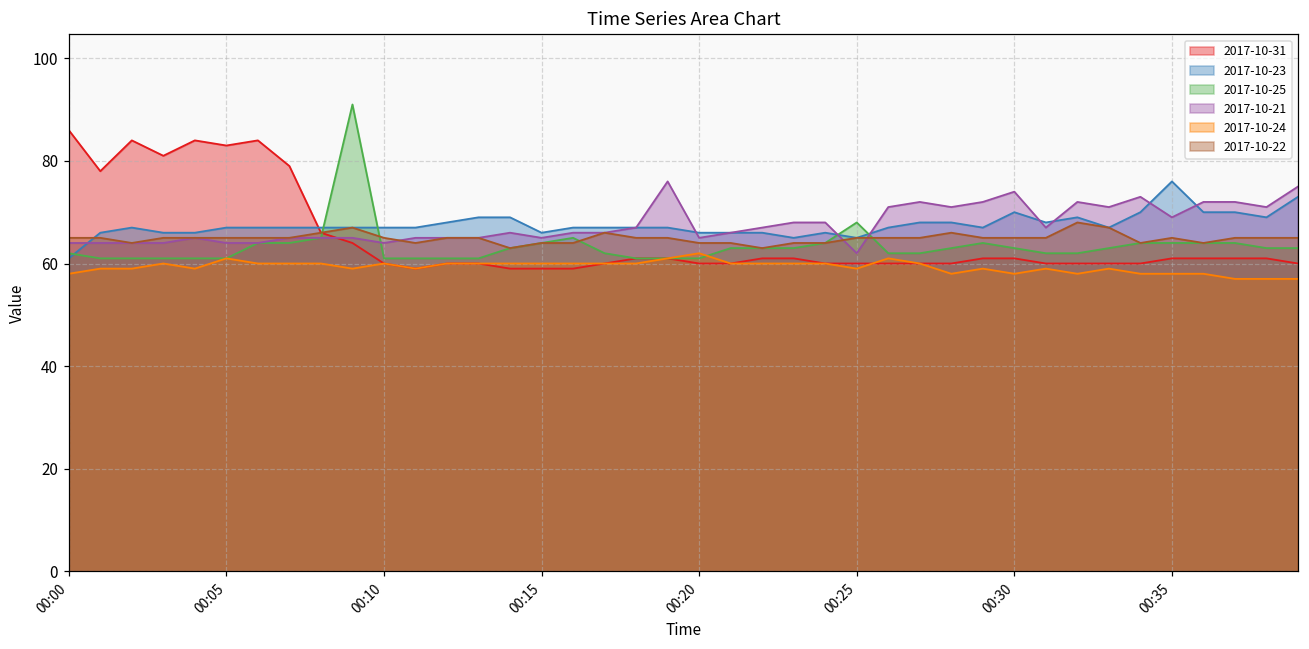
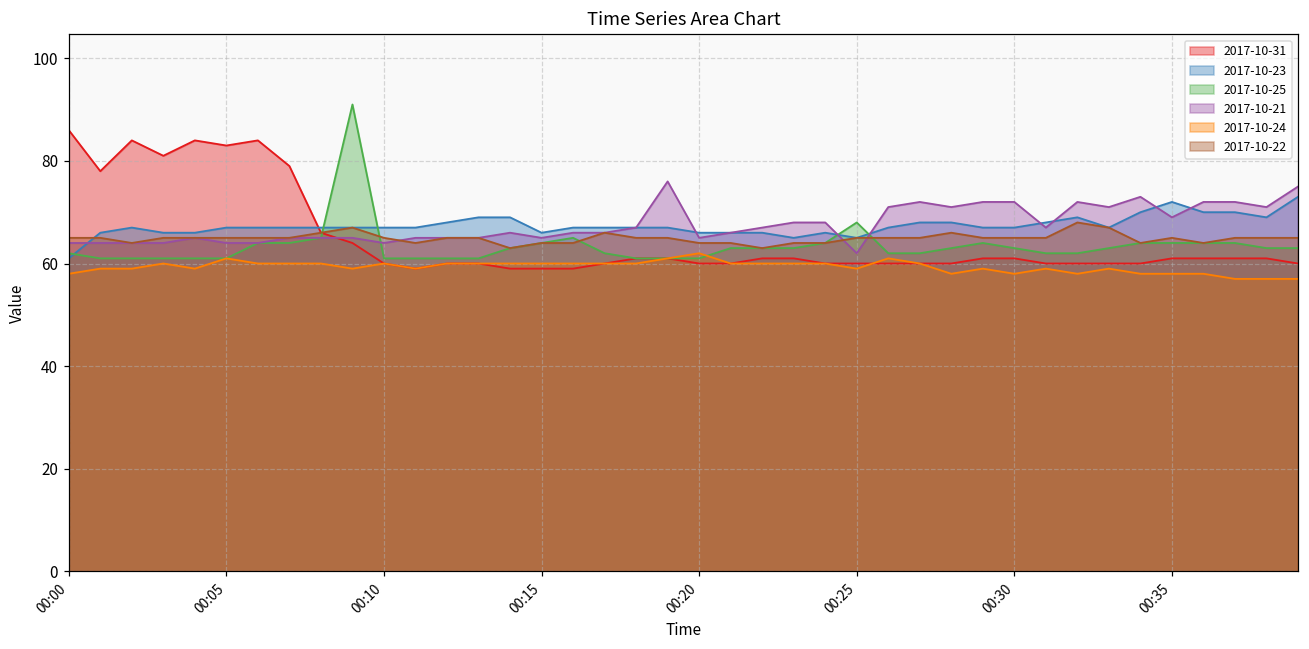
  {
    "2017-10-23": {
      "00:00": 61,
      "00:05": 67,
      "00:10": 67,
      "00:15": 66,
      "00:20": 66,
-     "00:30": 70,
-     "00:35": 76
+     "00:30": 67,
+     "00:35": 72
    },
    "2017-10-25": {
      "00:00": 62,
      "00:10": 61,
      "00:20": 61,
      "00:25": 68,
      "00:30": 63,
      "00:35": 64
    },
    "2017-10-21": {
      "00:00": 64,
      "00:05": 64,
      "00:10": 64,
      "00:15": 65,
      "00:20": 65,
      "00:25": 62,
-     "00:30": 74,
+     "00:30": 72,
      "00:35": 69
    },
    "2017-10-24": {
      "00:00": 58,
      "00:15": 60,
      "00:20": 62,
      "00:25": 59,
      "00:30": 58,
      "00:35": 58
    }
  }
